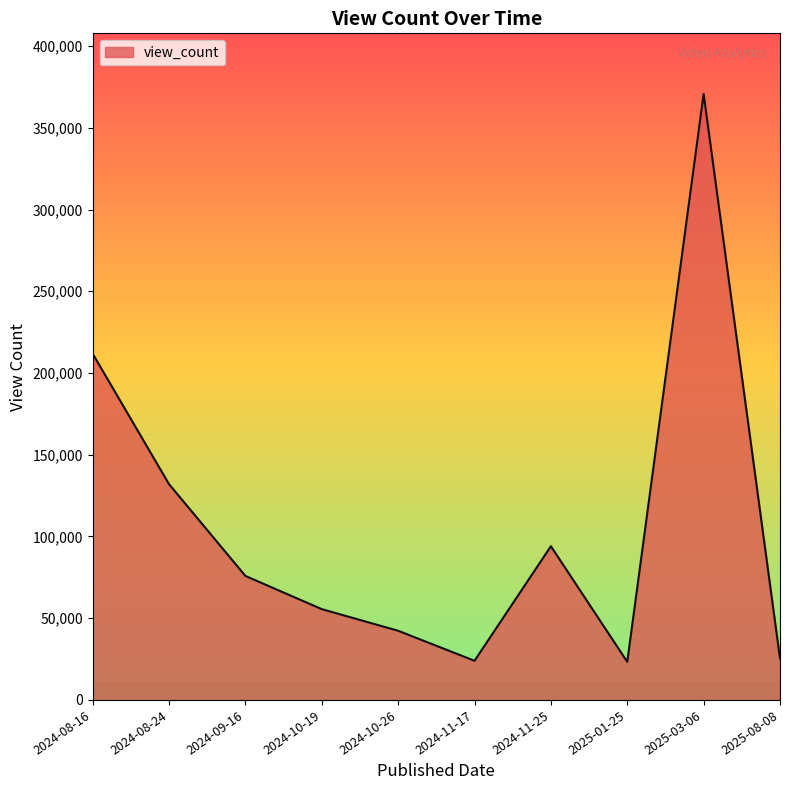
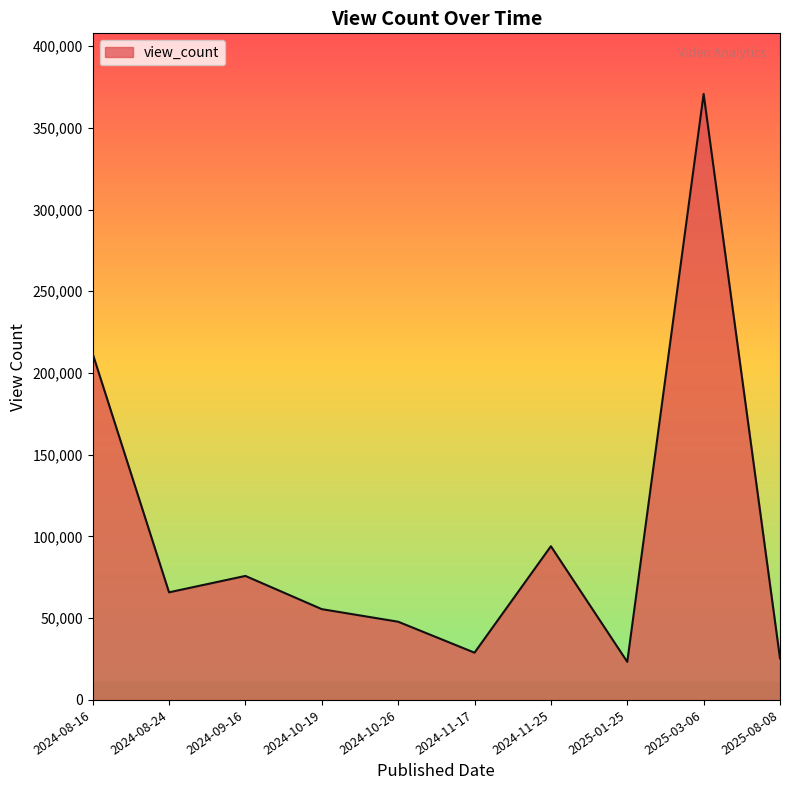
  {
    "2024-08-16": "212,000",
-   "2024-08-24": "132,000",
+   "2024-08-24": "66,000",
    "2024-09-16": "76,000",
    "2024-10-19": "56,000",
-   "2024-10-26": "42,000",
-   "2024-11-17": "24,000",
+   "2024-10-26": "48,000",
+   "2024-11-17": "29,000",
    "2024-11-25": "94,000",
    "2025-01-25": "23,000",
    "2025-03-06": "371,000",
    "2025-08-08": "25,000"
  }
